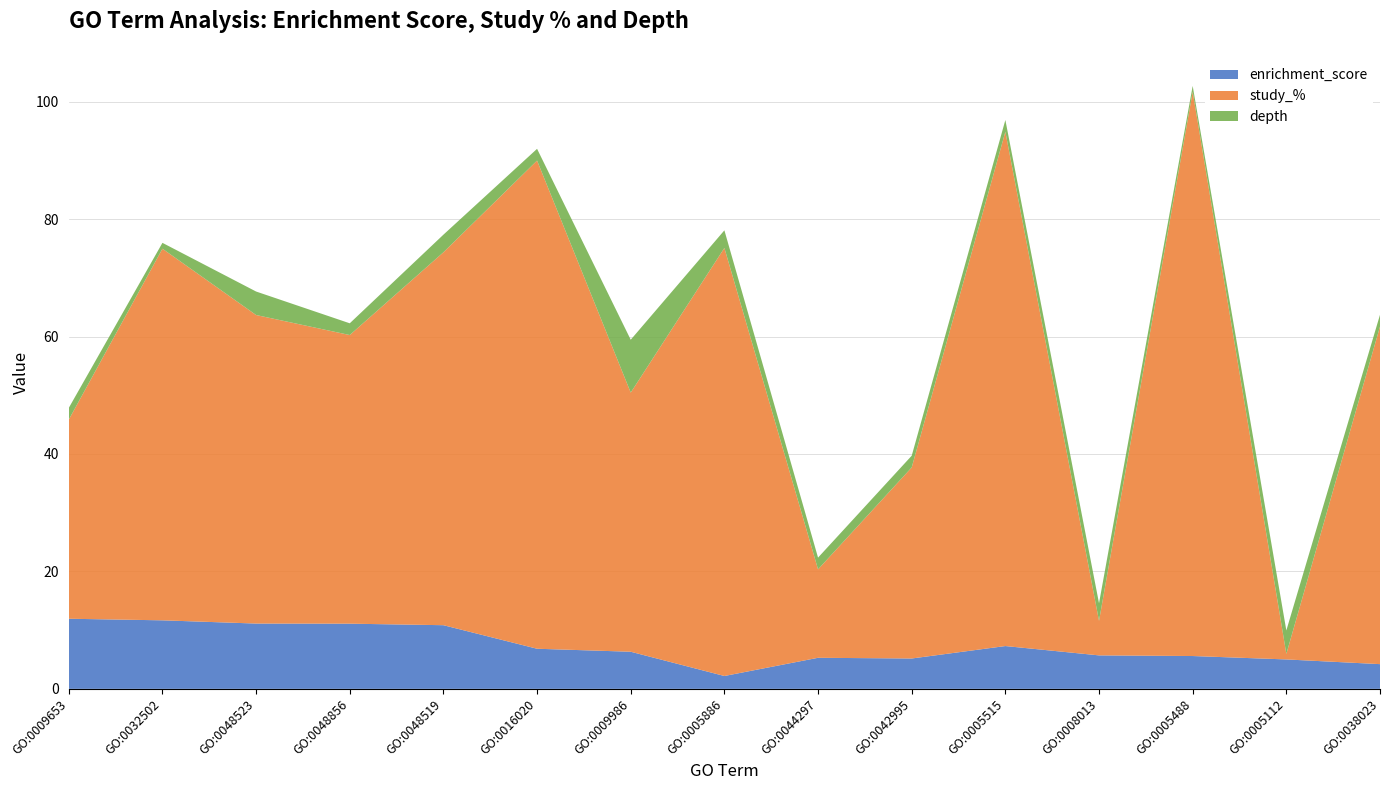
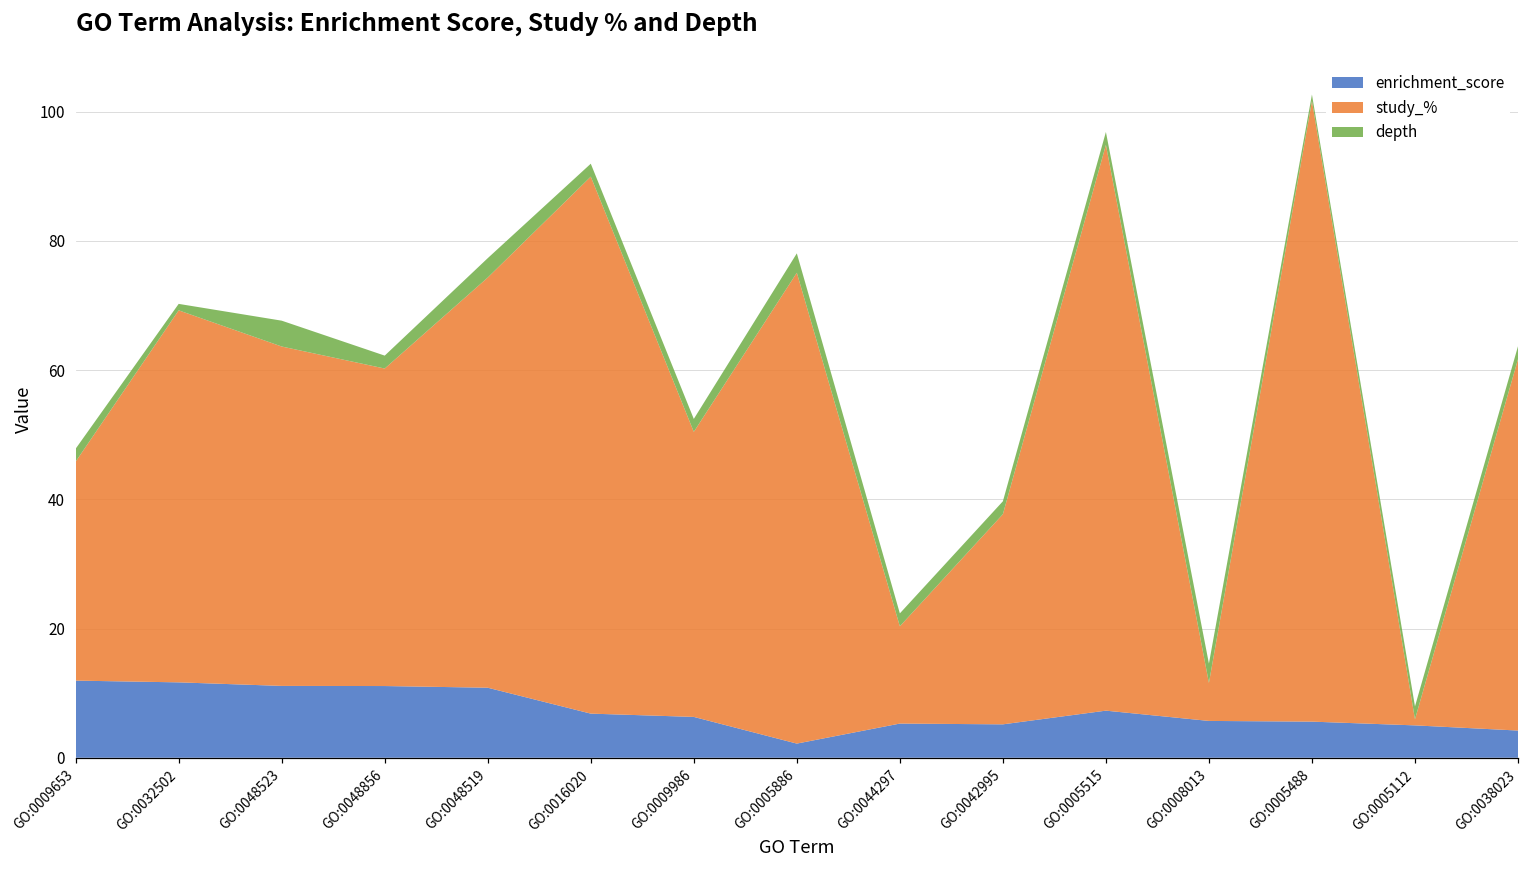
  {
    "enrichment_score": {
      "GO:0009653": 12,
      "GO:0032502": 12,
      "GO:0048523": 11,
      "GO:0048856": 11,
      "GO:0048519": 11,
      "GO:0016020": 7,
      "GO:0009986": 6,
      "GO:0005886": 2,
      "GO:0044297": 5,
      "GO:0042995": 5,
      "GO:0005515": 7,
      "GO:0008013": 6,
      "GO:0005488": 6,
      "GO:0005112": 5,
      "GO:0038023": 4
    },
    "study_%": {
      "GO:0009653": 34,
-     "GO:0032502": 63,
+     "GO:0032502": 58,
      "GO:0048523": 53,
      "GO:0048856": 49,
      "GO:0048519": 64,
      "GO:0016020": 83,
      "GO:0009986": 44,
      "GO:0005886": 73,
      "GO:0044297": 15,
      "GO:0042995": 33,
      "GO:0005515": 88,
      "GO:0008013": 6,
      "GO:0005488": 96,
      "GO:0005112": 1,
      "GO:0038023": 57
    },
    "depth": {
      "GO:0009653": 2,
      "GO:0032502": 1,
      "GO:0048523": 4,
      "GO:0048856": 2,
      "GO:0048519": 3,
      "GO:0016020": 2,
-     "GO:0009986": 9,
+     "GO:0009986": 2,
      "GO:0005886": 3,
      "GO:0044297": 2,
      "GO:0042995": 2,
      "GO:0005515": 2,
      "GO:0008013": 3,
      "GO:0005488": 1,
-     "GO:0005112": 4,
+     "GO:0005112": 2,
      "GO:0038023": 2
    }
  }
